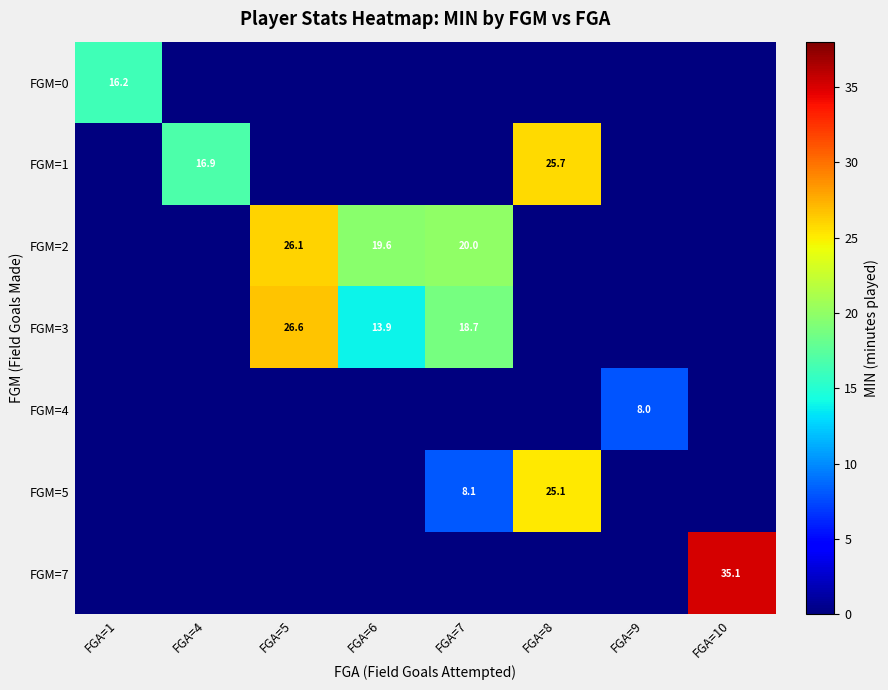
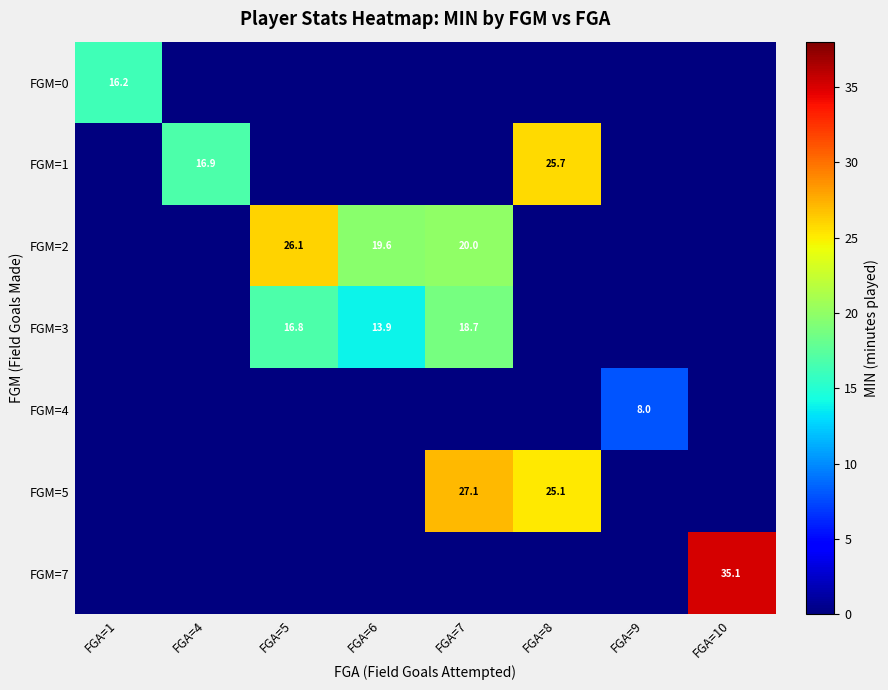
  {
    "FGM=0": {
      "FGA=1": 16.2
    },
    "FGM=1": {
      "FGA=4": 16.9,
      "FGA=8": 25.7
    },
    "FGM=2": {
      "FGA=5": 26.1,
      "FGA=6": 19.6,
      "FGA=7": 20.0
    },
    "FGM=3": {
-     "FGA=5": 26.6,
+     "FGA=5": 16.8,
      "FGA=6": 13.9,
      "FGA=7": 18.7
    },
    "FGM=4": {
      "FGA=9": 8.0
    },
    "FGM=5": {
-     "FGA=7": 8.1,
+     "FGA=7": 27.1,
      "FGA=8": 25.1
    },
    "FGM=7": {
      "FGA=10": 35.1
    }
  }
